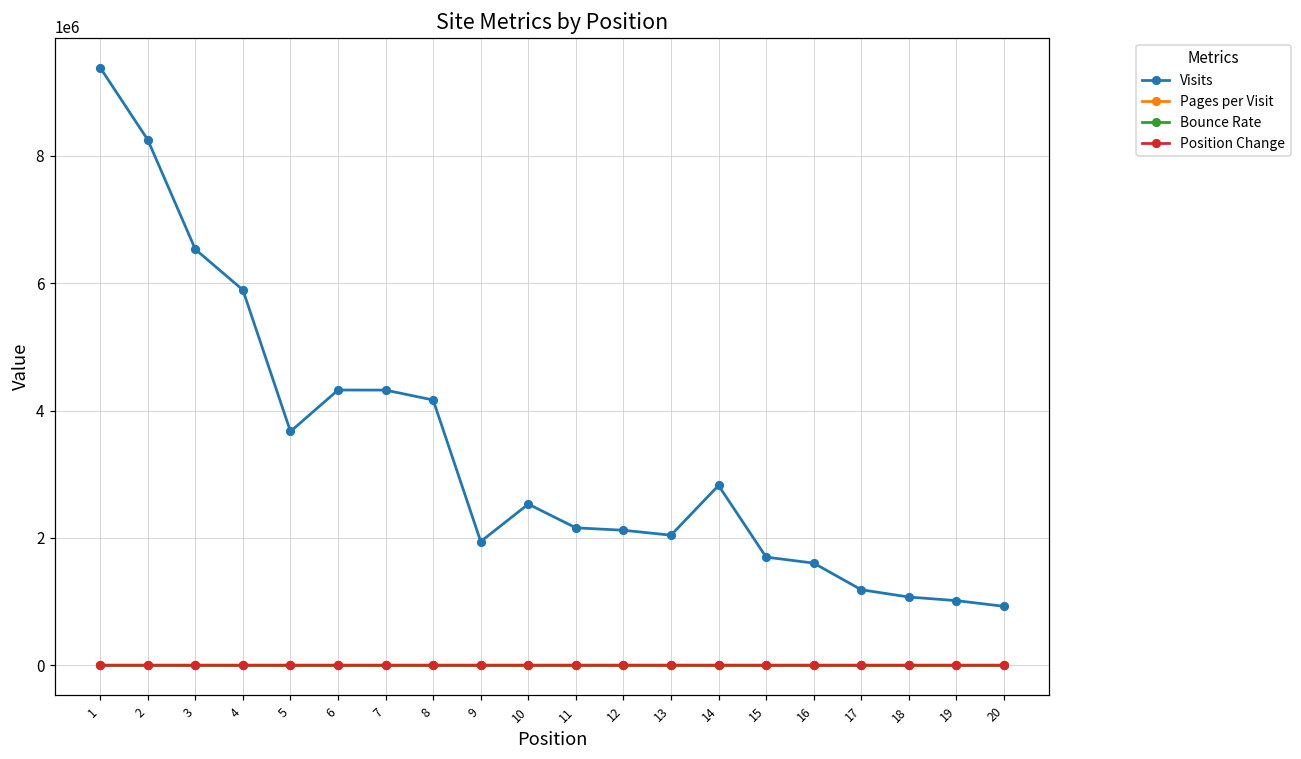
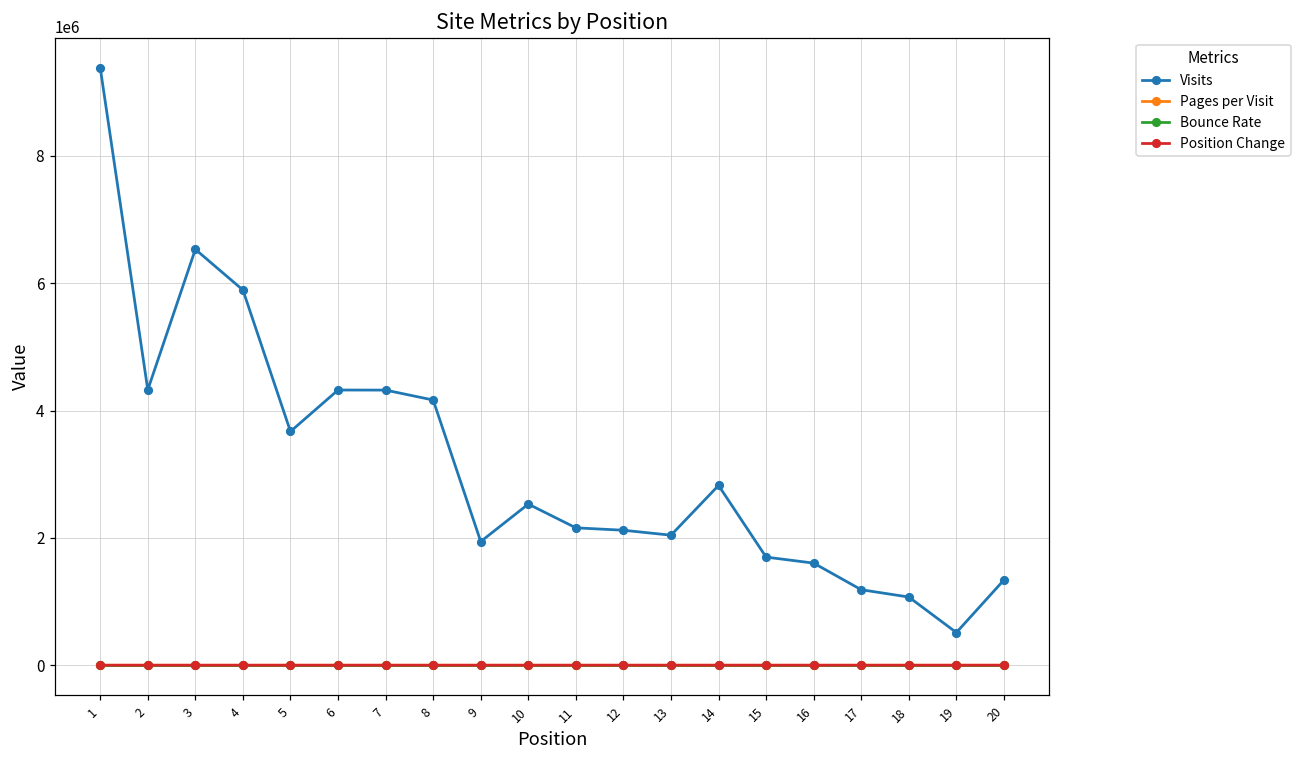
  {
    "Visits": {
      "1": 9400000,
-     "2": 8300000,
+     "2": 4300000,
      "3": 6500000,
      "4": 5900000,
      "5": 3700000,
      "6": 4300000,
      "7": 4300000,
      "8": 4200000,
      "9": 1900000,
      "10": 2500000,
      "11": 2200000,
      "12": 2100000,
      "13": 2000000,
      "14": 2800000,
      "15": 1700000,
      "16": 1600000,
      "17": 1200000,
      "18": 1100000,
-     "19": 1000000,
-     "20": 900000
+     "19": 500000,
+     "20": 1300000
    },
    "Position Change": {
      "1": 0,
      "2": 0,
      "3": 0,
      "4": 0,
      "5": 0,
      "6": 0,
      "7": 0,
      "8": 0,
      "9": 0,
      "10": 0,
      "11": 0,
      "12": 0,
      "13": 0,
      "14": 0,
      "15": 0,
      "16": 0,
      "17": 0,
      "18": 0,
      "19": 0,
      "20": 0
    }
  }
